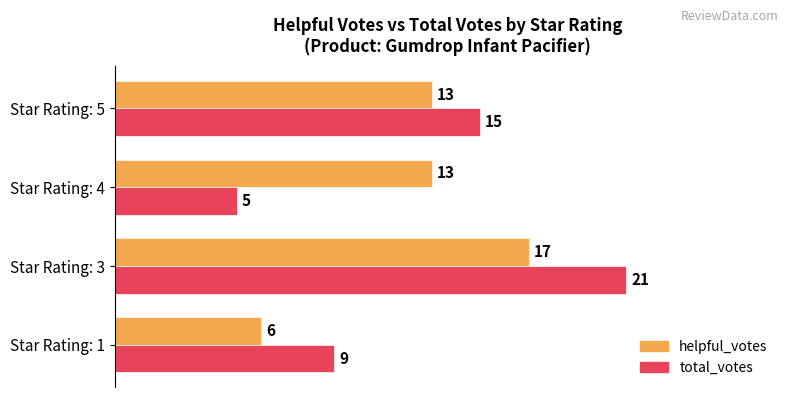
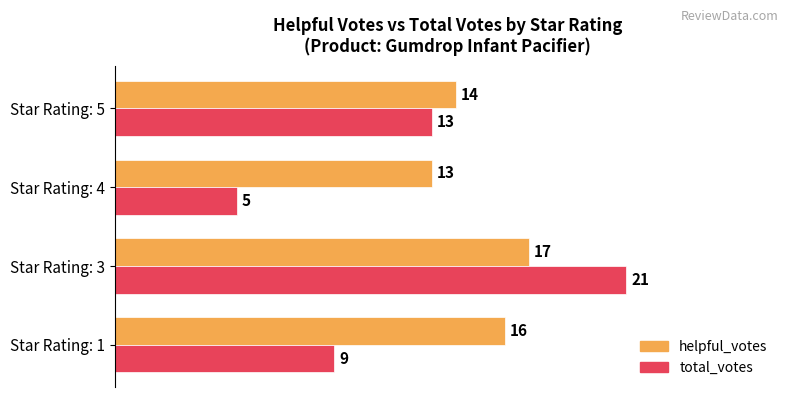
  {
    "helpful_votes": {
-     "Star Rating: 5": 13,
+     "Star Rating: 5": 14,
      "Star Rating: 4": 13,
      "Star Rating: 3": 17,
-     "Star Rating: 1": 6
+     "Star Rating: 1": 16
    },
    "total_votes": {
-     "Star Rating: 5": 15,
+     "Star Rating: 5": 13,
      "Star Rating: 4": 5,
      "Star Rating: 3": 21,
      "Star Rating: 1": 9
    }
  }
